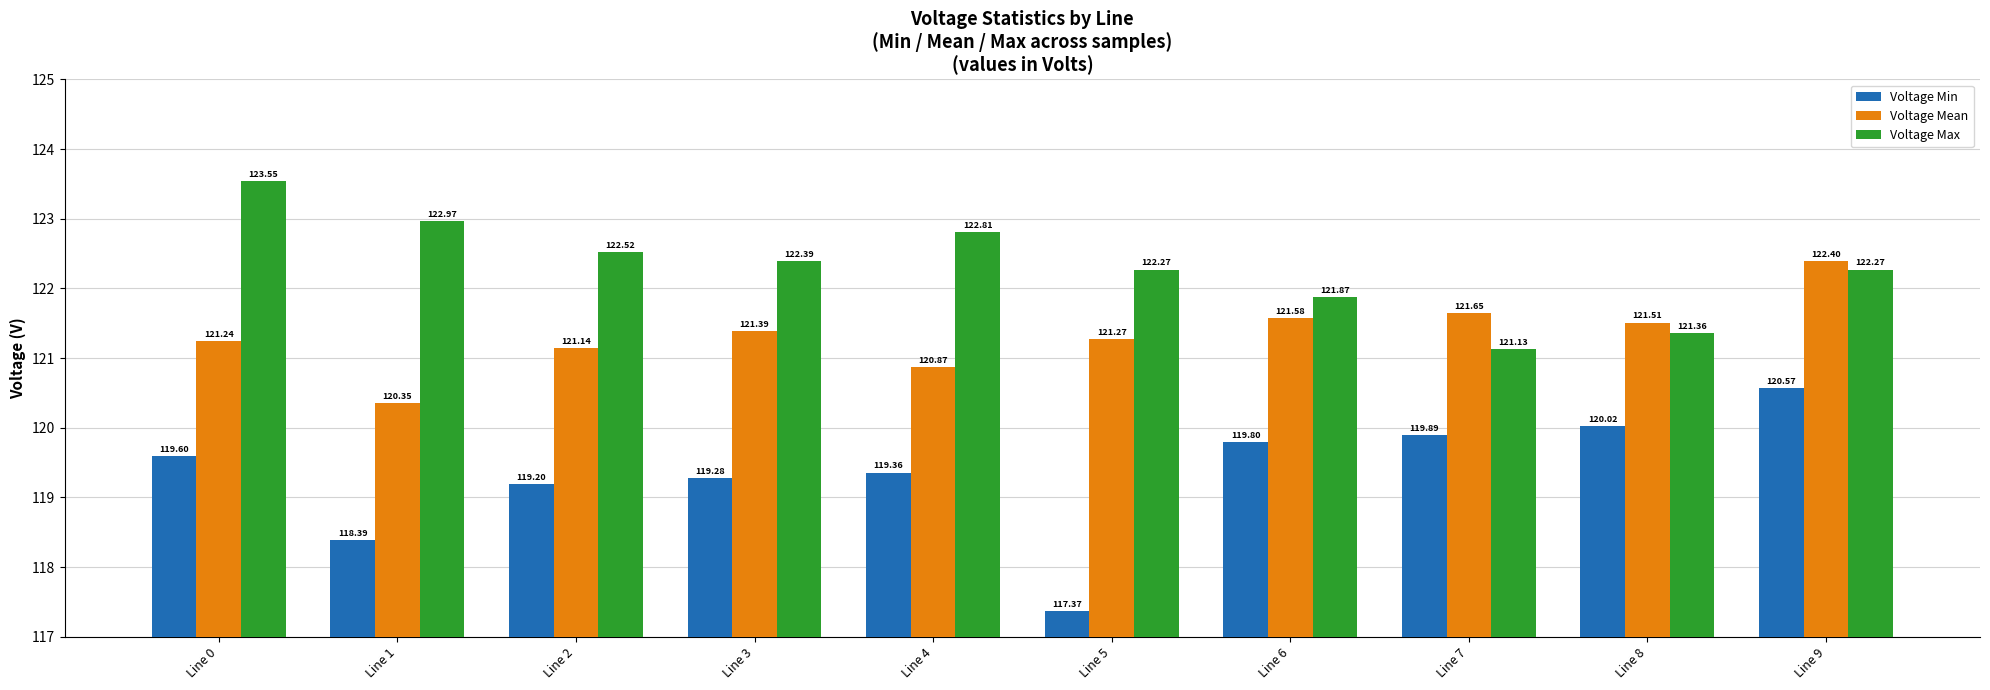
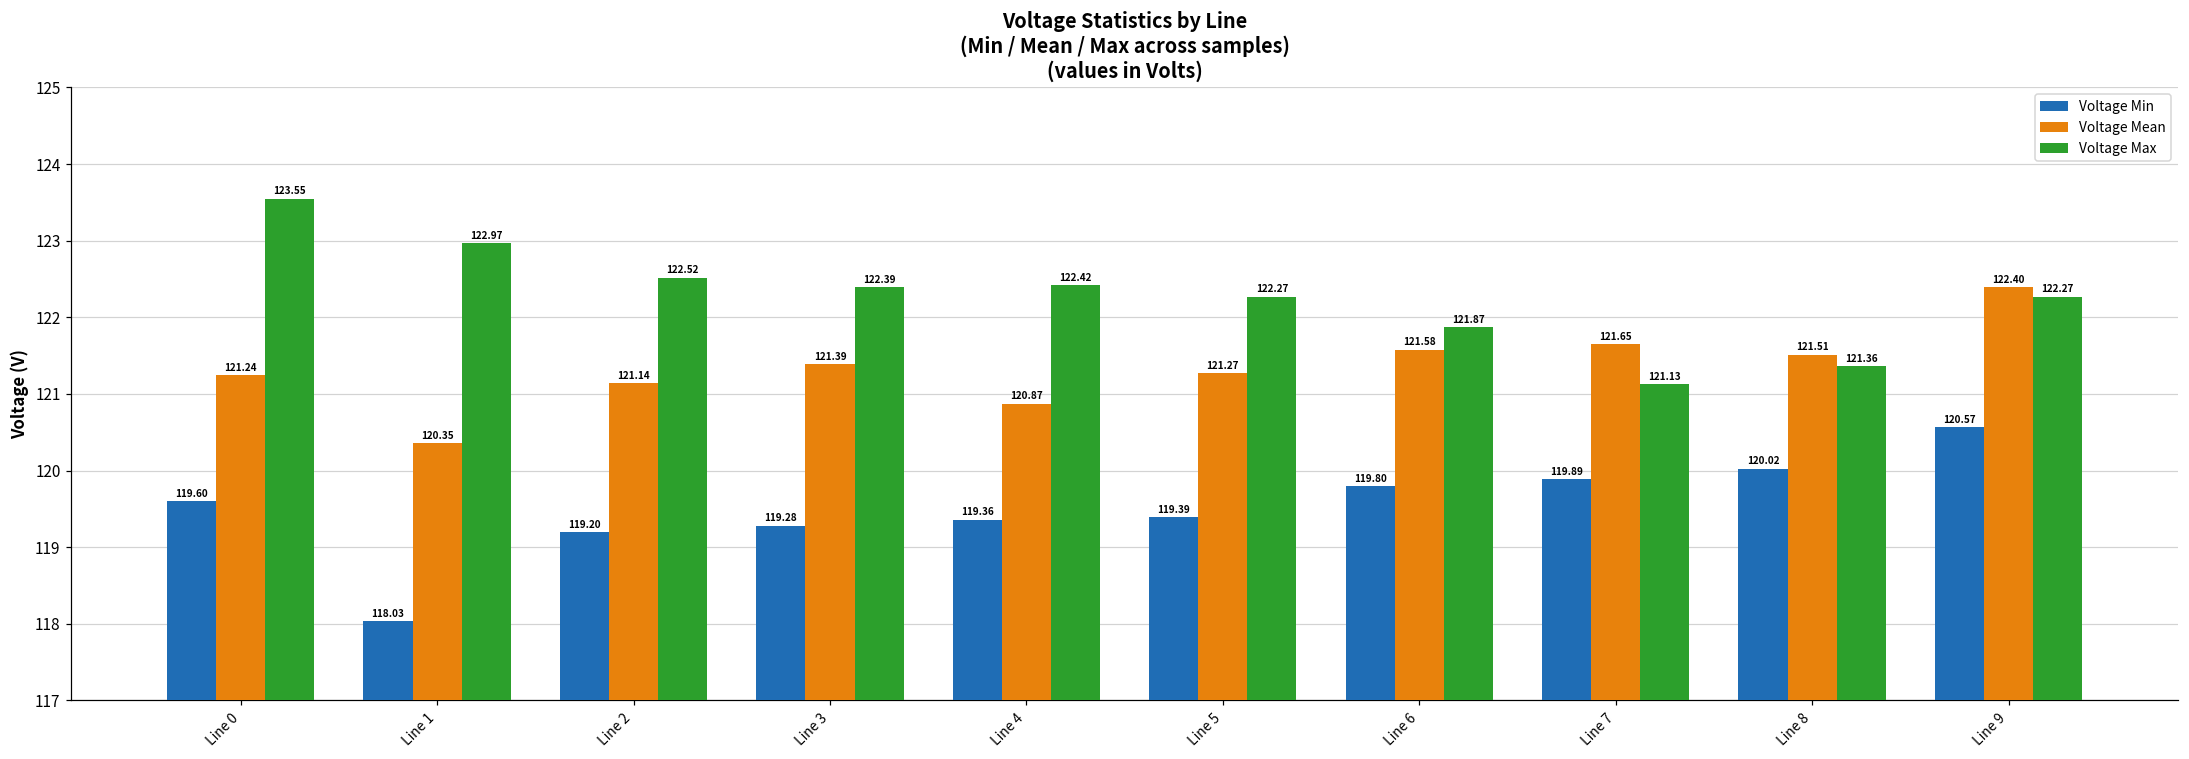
  {
    "Voltage Min": {
      "Line 0": 119.60,
-     "Line 1": 118.39,
+     "Line 1": 118.03,
      "Line 2": 119.20,
      "Line 3": 119.28,
      "Line 4": 119.36,
-     "Line 5": 117.37,
+     "Line 5": 119.39,
      "Line 6": 119.80,
      "Line 7": 119.89,
      "Line 8": 120.02,
      "Line 9": 120.57
    },
    "Voltage Mean": {
      "Line 0": 121.24,
      "Line 1": 120.35,
      "Line 2": 121.14,
      "Line 3": 121.39,
      "Line 4": 120.87,
      "Line 5": 121.27,
      "Line 6": 121.58,
      "Line 7": 121.65,
      "Line 8": 121.51,
      "Line 9": 122.40
    },
    "Voltage Max": {
      "Line 0": 123.55,
      "Line 1": 122.97,
      "Line 2": 122.52,
      "Line 3": 122.39,
-     "Line 4": 122.81,
+     "Line 4": 122.42,
      "Line 5": 122.27,
      "Line 6": 121.87,
      "Line 7": 121.13,
      "Line 8": 121.36,
      "Line 9": 122.27
    }
  }
